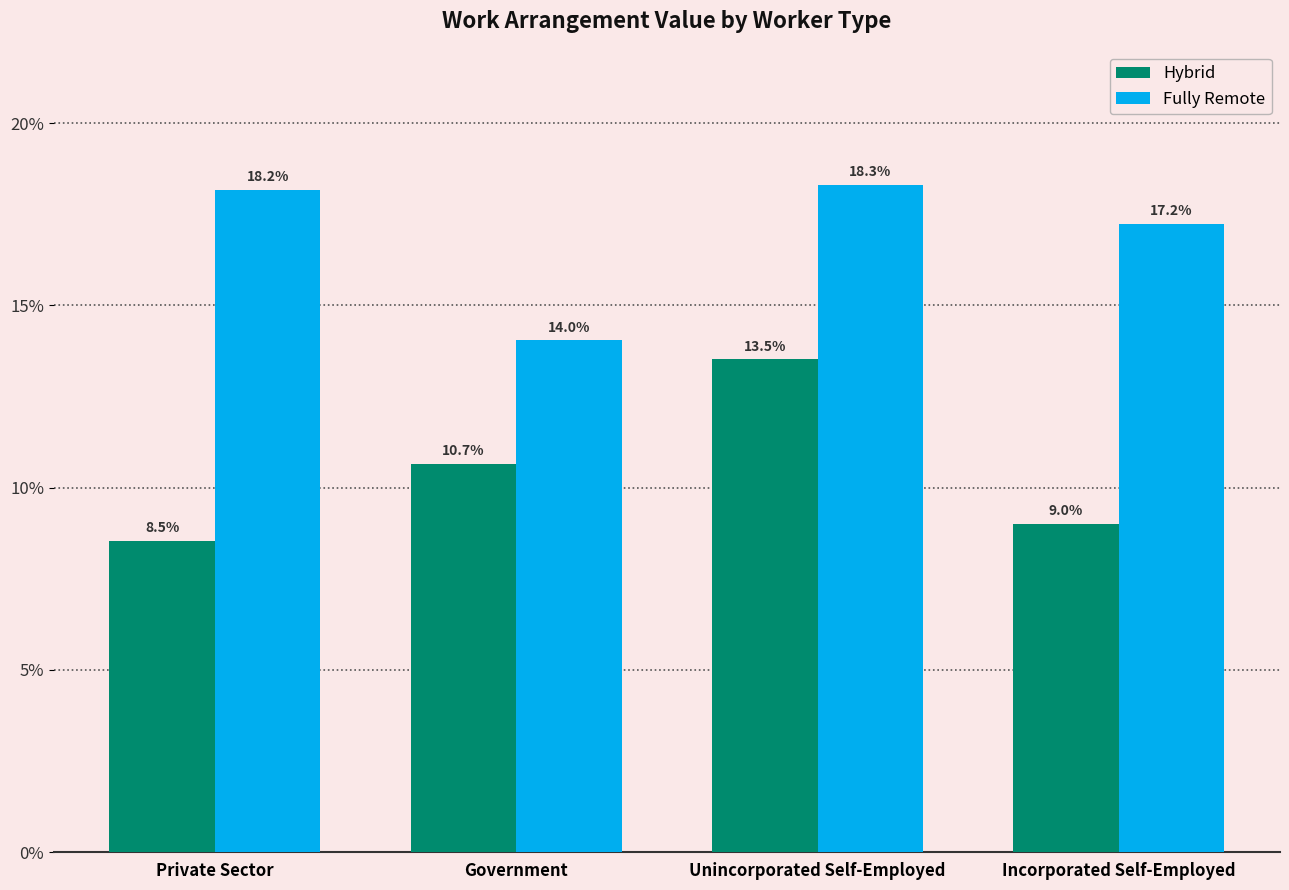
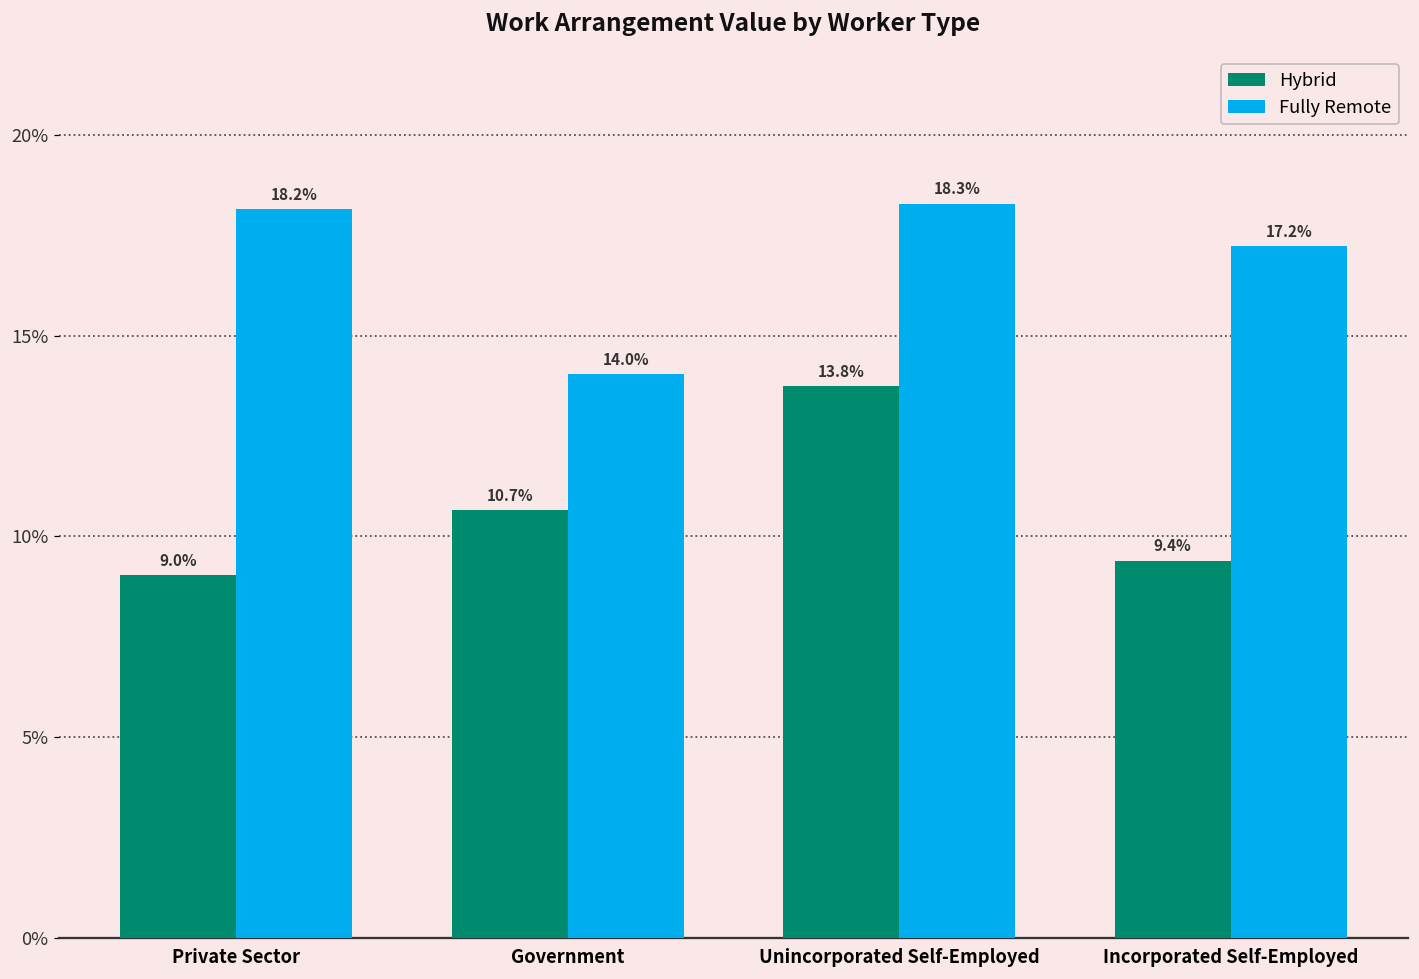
  {
    "Hybrid": {
-     "Private Sector": "8.5%",
+     "Private Sector": "9.0%",
      "Government": "10.7%",
-     "Unincorporated Self-Employed": "13.5%",
-     "Incorporated Self-Employed": "9.0%"
+     "Unincorporated Self-Employed": "13.8%",
+     "Incorporated Self-Employed": "9.4%"
    },
    "Fully Remote": {
      "Private Sector": "18.2%",
      "Government": "14.0%",
      "Unincorporated Self-Employed": "18.3%",
      "Incorporated Self-Employed": "17.2%"
    }
  }
